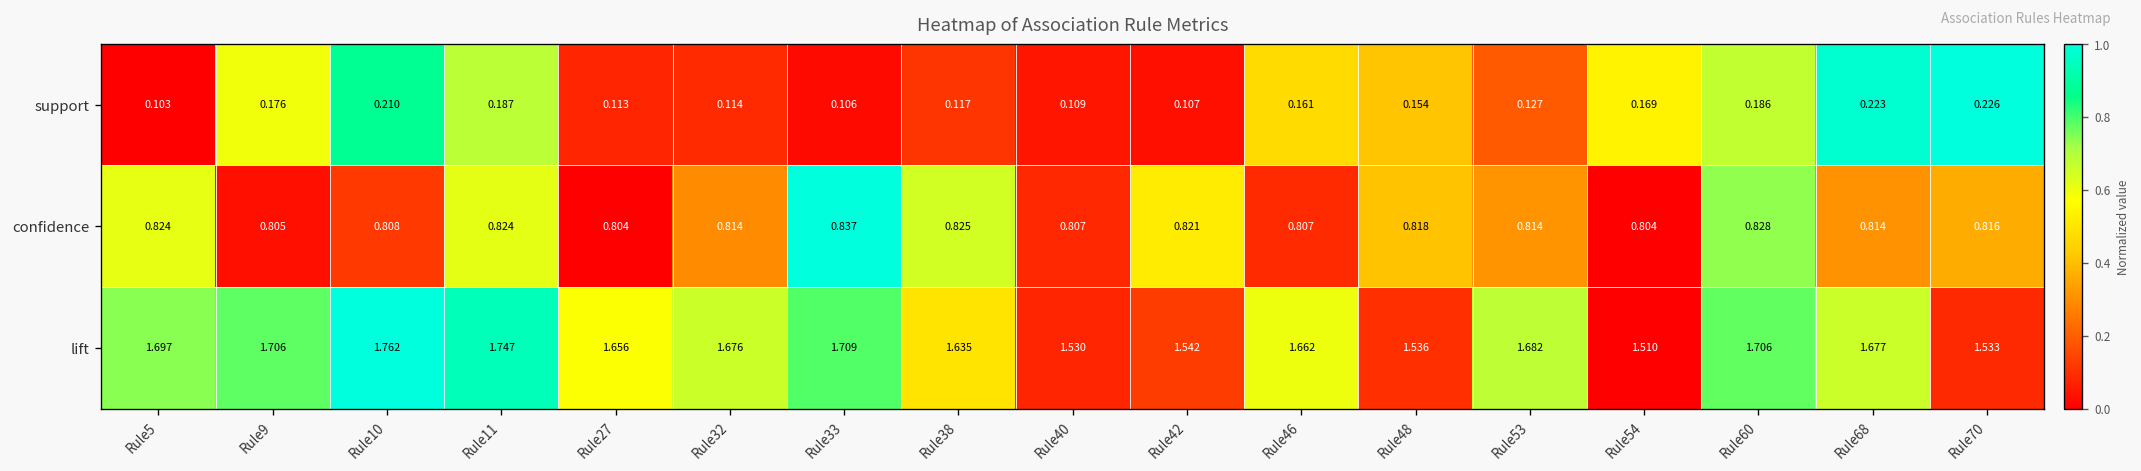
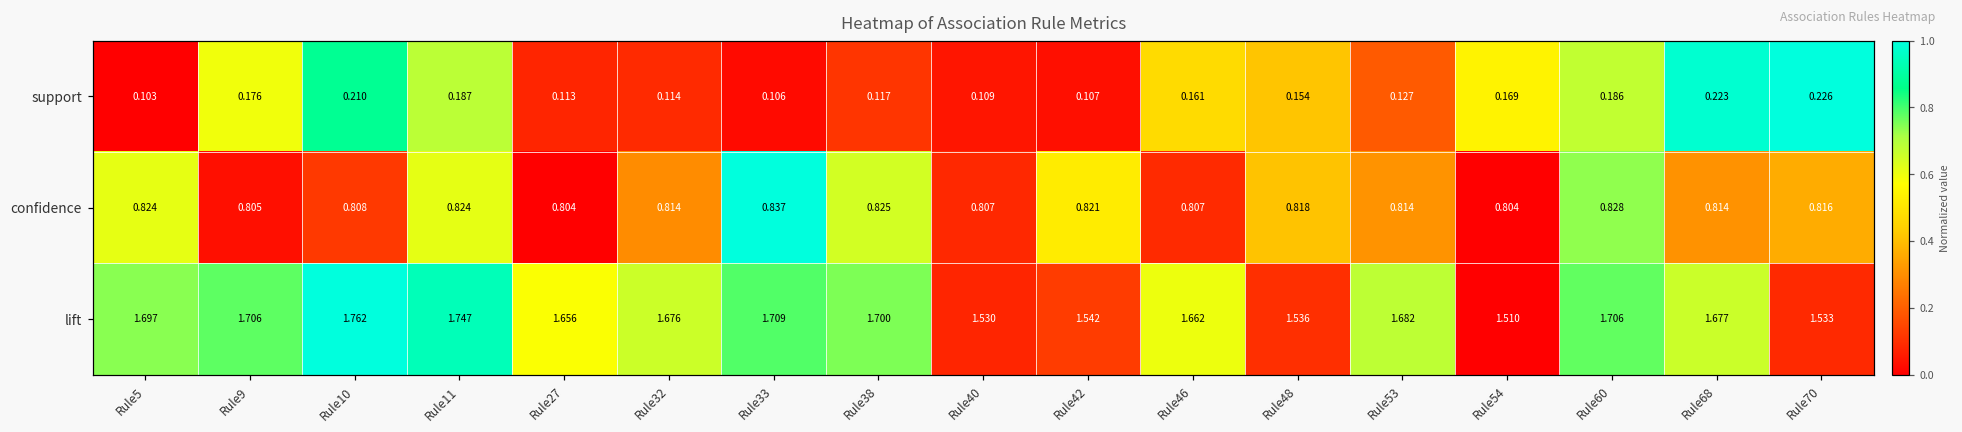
  {
    "support": {
      "Rule5": 0.103,
      "Rule9": 0.176,
      "Rule10": 0.210,
      "Rule11": 0.187,
      "Rule27": 0.113,
      "Rule32": 0.114,
      "Rule33": 0.106,
      "Rule38": 0.117,
      "Rule40": 0.109,
      "Rule42": 0.107,
      "Rule46": 0.161,
      "Rule48": 0.154,
      "Rule53": 0.127,
      "Rule54": 0.169,
      "Rule60": 0.186,
      "Rule68": 0.223,
      "Rule70": 0.226
    },
    "confidence": {
      "Rule5": 0.824,
      "Rule9": 0.805,
      "Rule10": 0.808,
      "Rule11": 0.824,
      "Rule27": 0.804,
      "Rule32": 0.814,
      "Rule33": 0.837,
      "Rule38": 0.825,
      "Rule40": 0.807,
      "Rule42": 0.821,
      "Rule46": 0.807,
      "Rule48": 0.818,
      "Rule53": 0.814,
      "Rule54": 0.804,
      "Rule60": 0.828,
      "Rule68": 0.814,
      "Rule70": 0.816
    },
    "lift": {
      "Rule5": 1.697,
      "Rule9": 1.706,
      "Rule10": 1.762,
      "Rule11": 1.747,
      "Rule27": 1.656,
      "Rule32": 1.676,
      "Rule33": 1.709,
-     "Rule38": 1.635,
+     "Rule38": 1.700,
      "Rule40": 1.530,
      "Rule42": 1.542,
      "Rule46": 1.662,
      "Rule48": 1.536,
      "Rule53": 1.682,
      "Rule54": 1.510,
      "Rule60": 1.706,
      "Rule68": 1.677,
      "Rule70": 1.533
    }
  }
